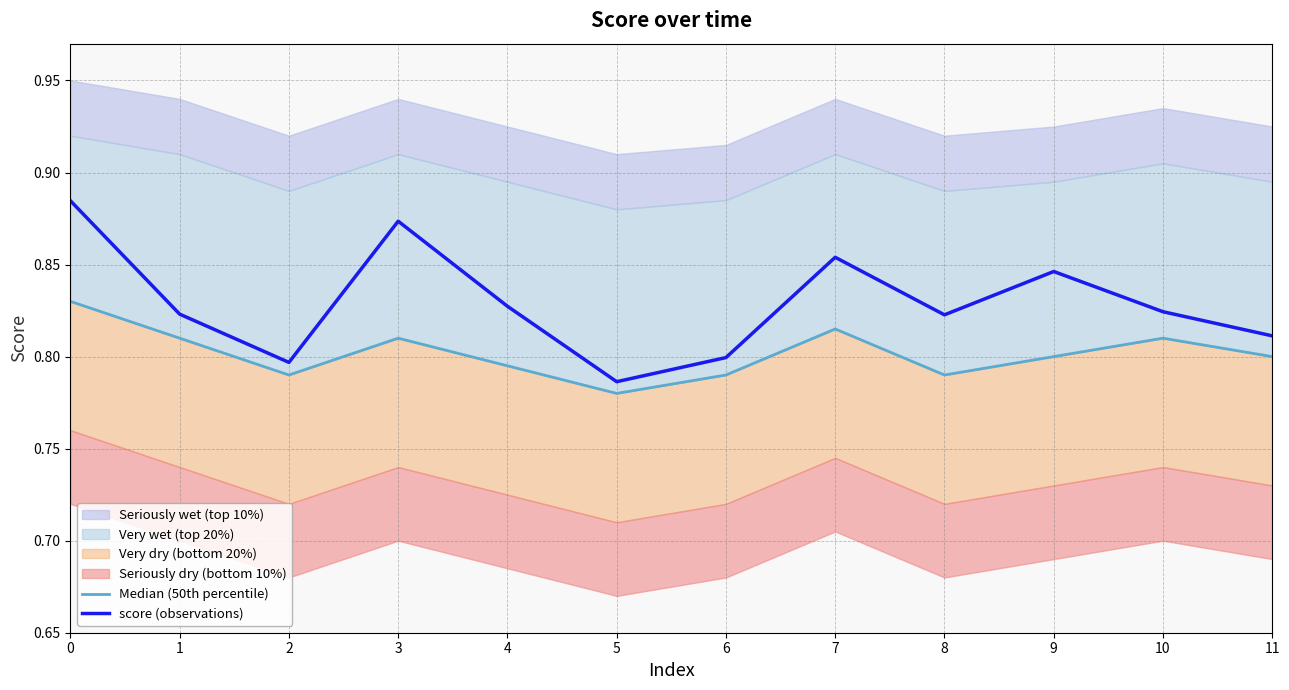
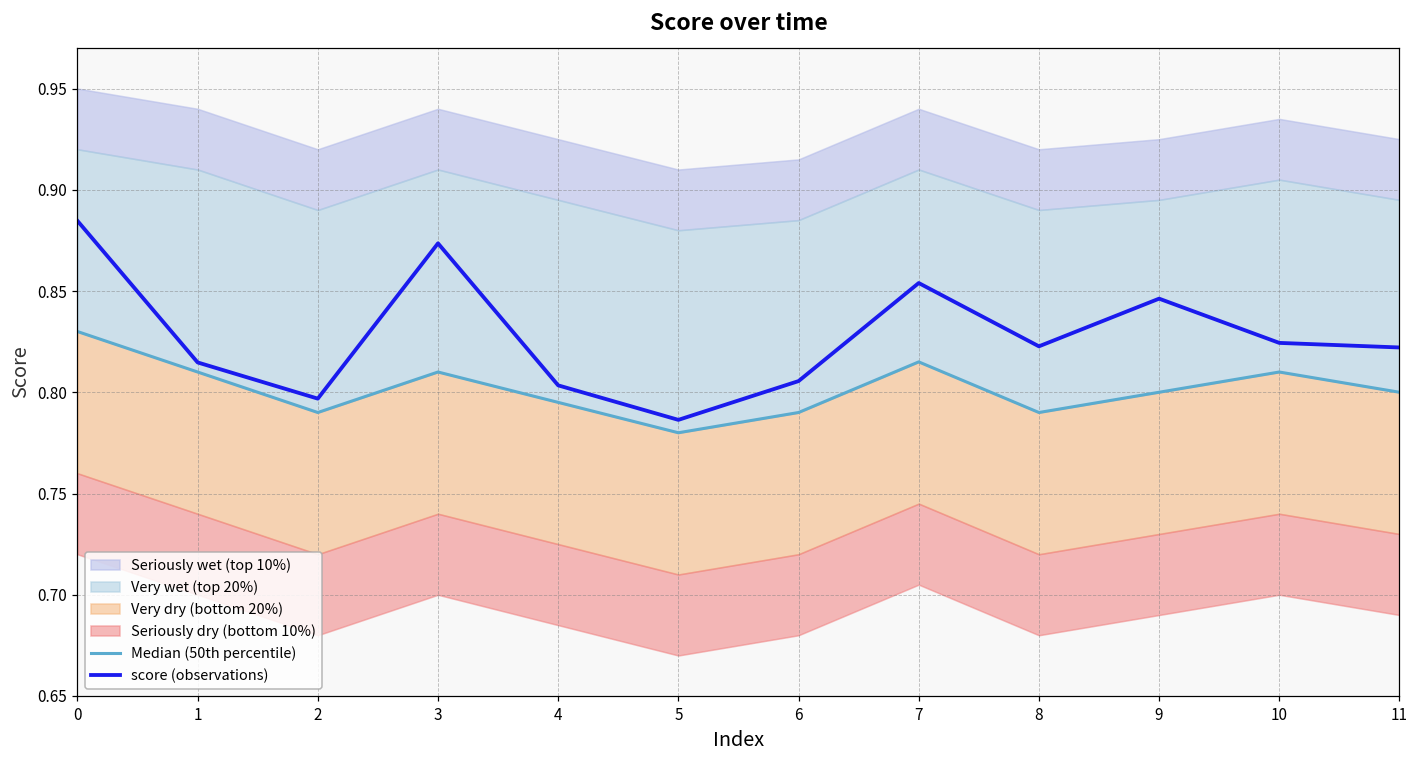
  {
    "score (observations)": {
      "0": 0.885,
-     "1": 0.823,
+     "1": 0.815,
      "2": 0.797,
      "3": 0.874,
-     "4": 0.827,
+     "4": 0.803,
      "5": 0.786,
-     "6": 0.799,
+     "6": 0.806,
      "7": 0.854,
      "8": 0.823,
      "9": 0.846,
      "10": 0.824,
-     "11": 0.811
+     "11": 0.822
    }
  }
